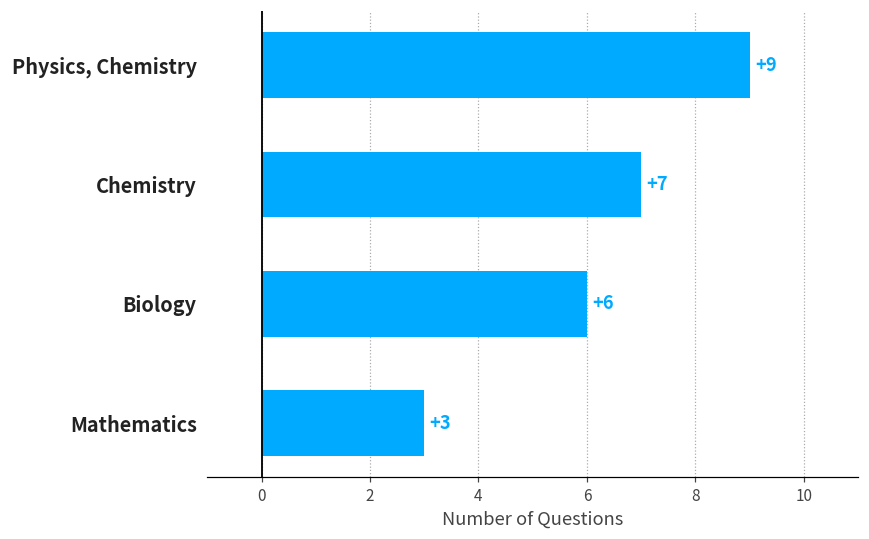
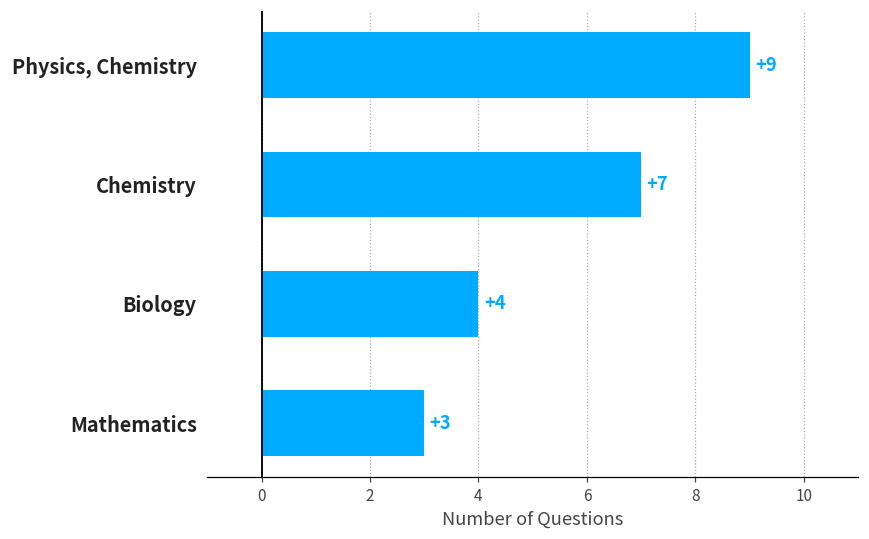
  {
    "Physics, Chemistry": "+9",
    "Chemistry": "+7",
-   "Biology": "+6",
+   "Biology": "+4",
    "Mathematics": "+3"
  }
